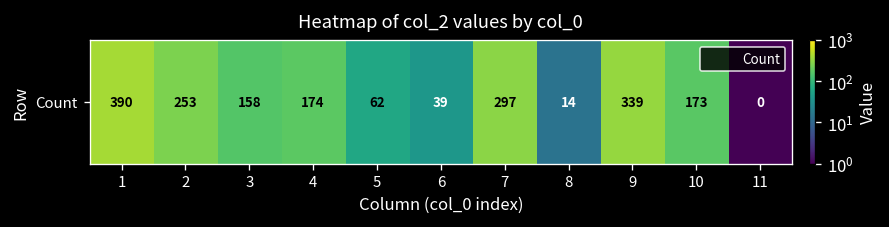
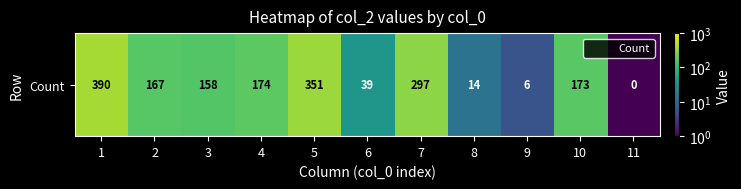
  {
    "Count": {
      "1": 390,
-     "2": 253,
+     "2": 167,
      "3": 158,
      "4": 174,
-     "5": 62,
+     "5": 351,
      "6": 39,
      "7": 297,
      "8": 14,
-     "9": 339,
+     "9": 6,
      "10": 173,
      "11": 0
    }
  }
